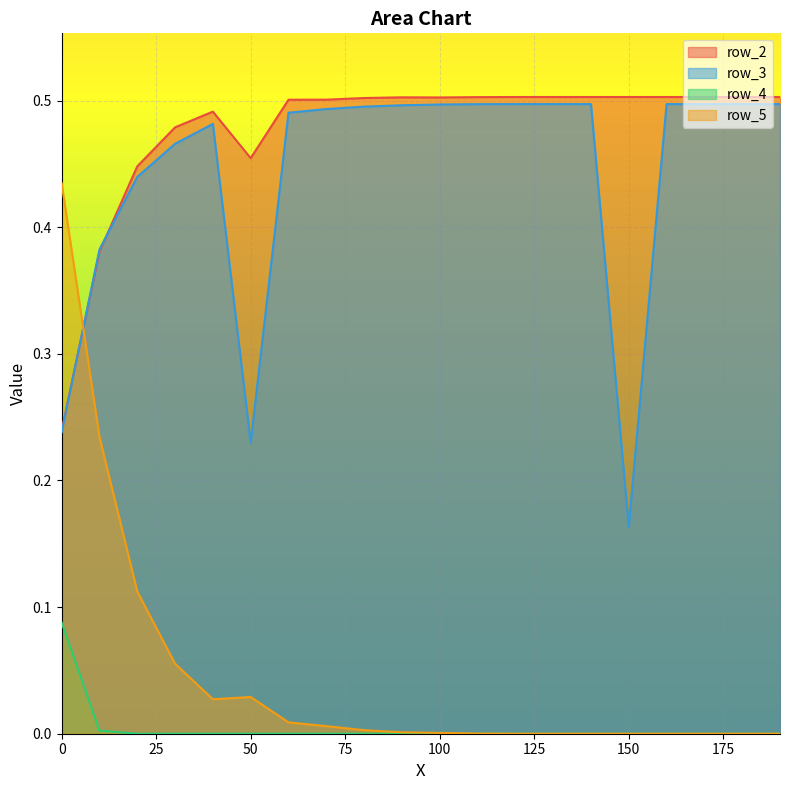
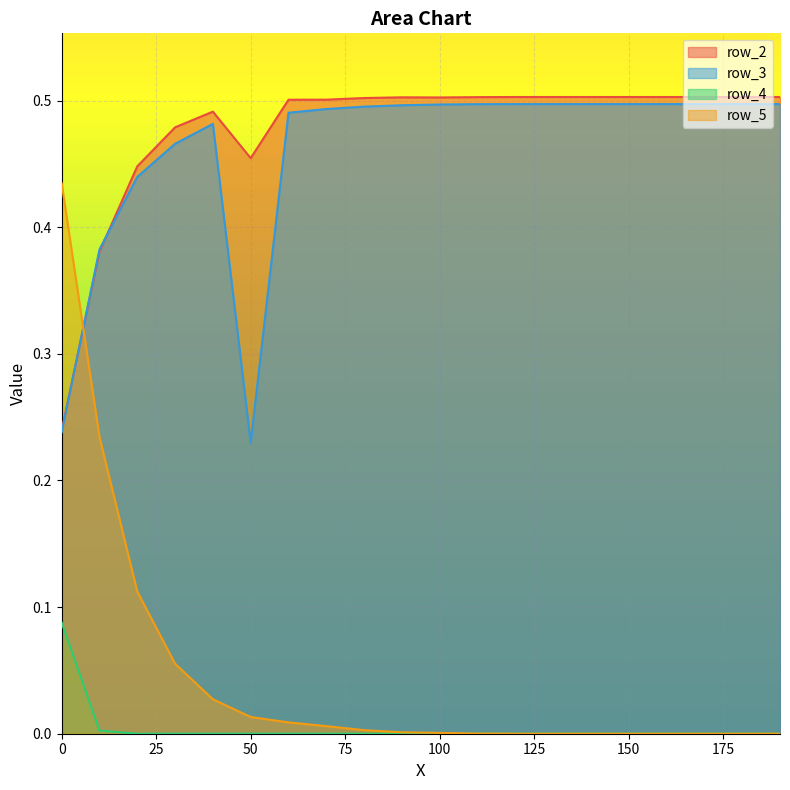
  {
    "row_2": {
      "50": 0.455,
      "100": 0.502,
      "150": 0.503
    },
    "row_3": {
      "50": 0.230,
      "100": 0.497,
-     "150": 0.163
+     "150": 0.497
    },
    "row_4": {
      "0": 0.088,
      "50": 0.000
    },
    "row_5": {
      "0": 0.435,
-     "50": 0.029
+     "50": 0.013
    }
  }
